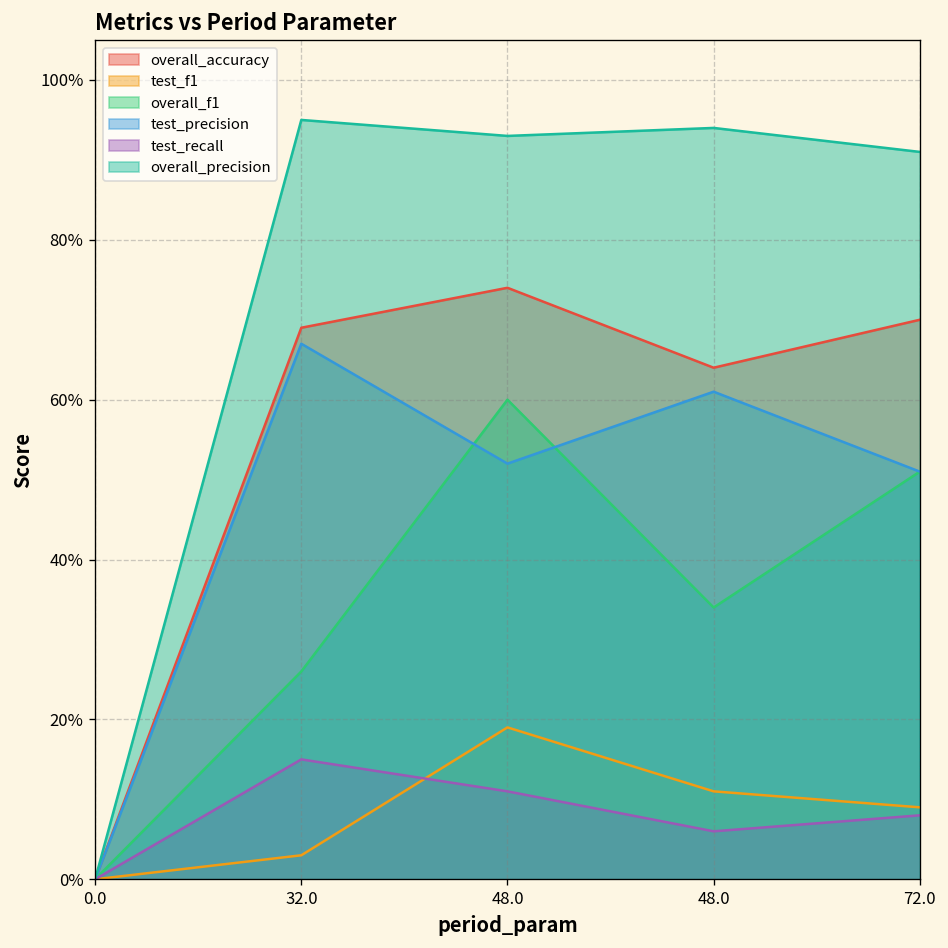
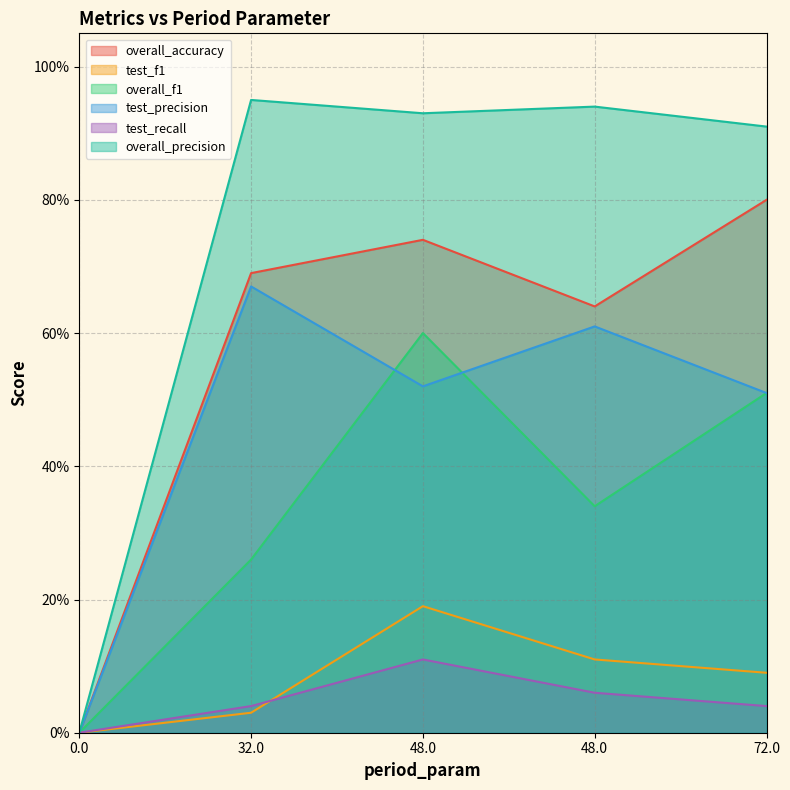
  {
    "overall_accuracy": {
      "32.0": "69%",
-     "72.0": "70%"
+     "72.0": "80%"
    },
    "test_f1": {
      "32.0": "3%",
      "72.0": "9%"
    },
    "test_recall": {
-     "32.0": "15%",
-     "72.0": "8%"
+     "32.0": "4%",
+     "72.0": "4%"
    }
  }
